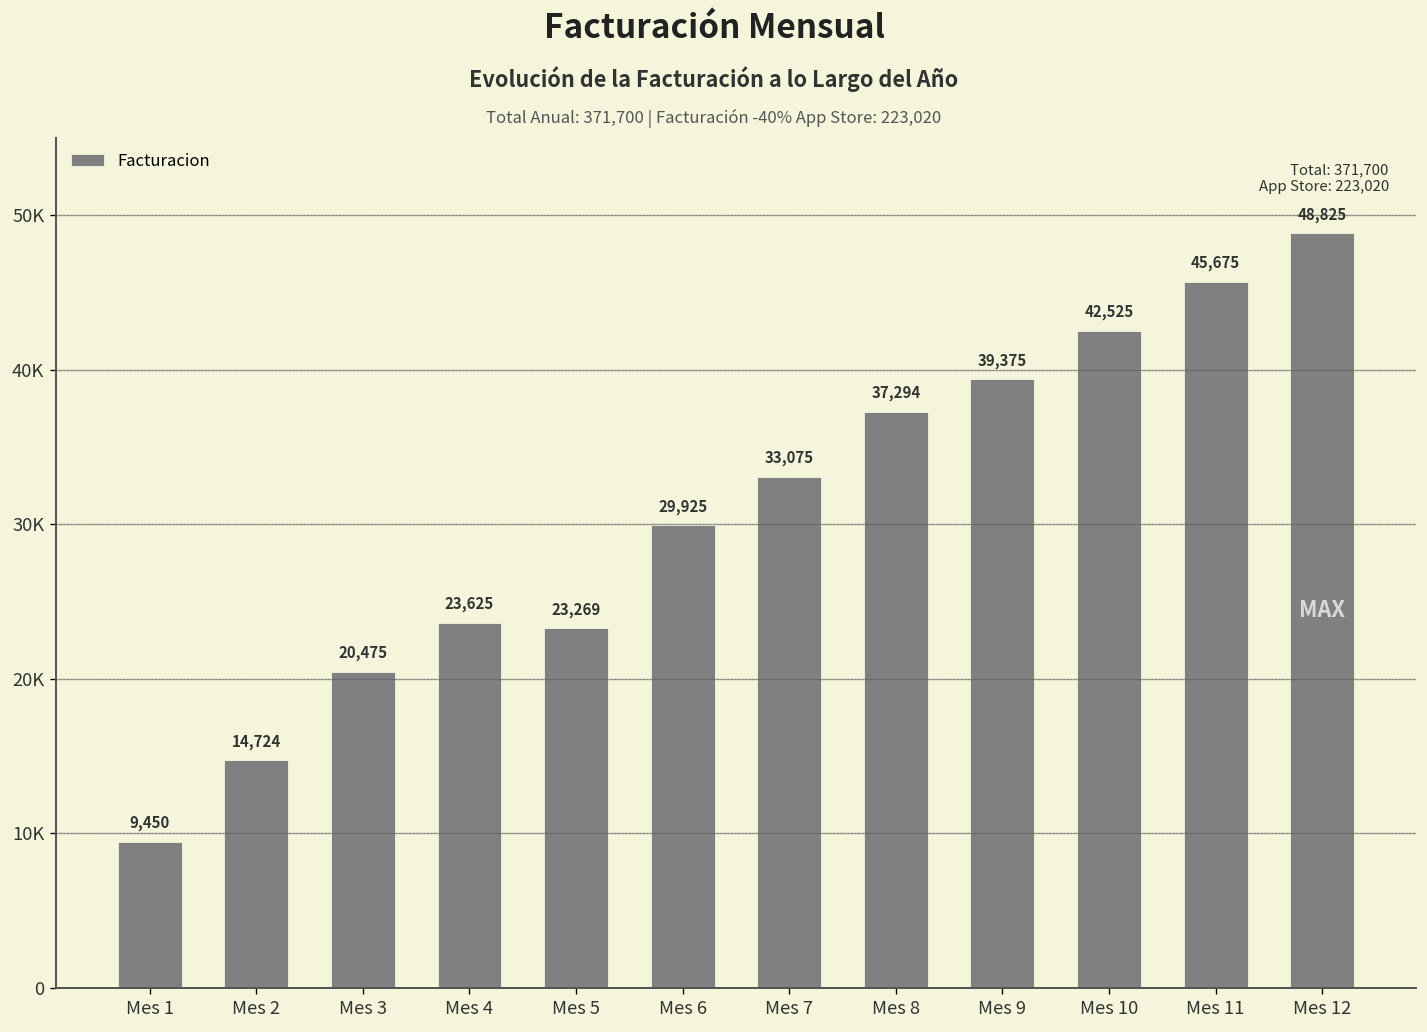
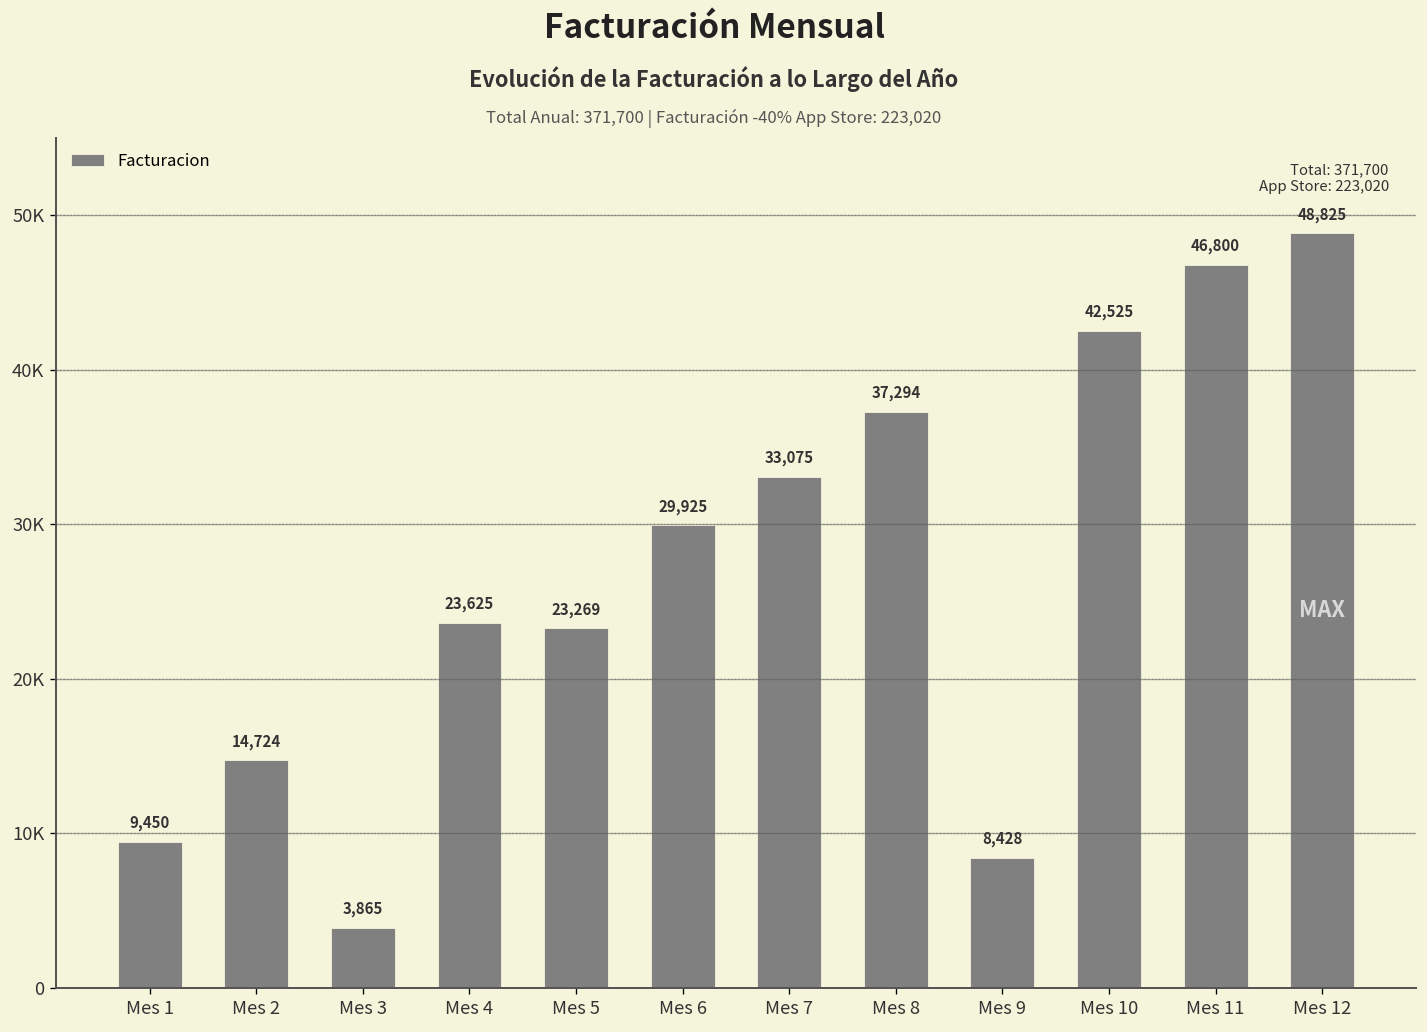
  {
    "Mes 1": "9,450",
    "Mes 2": "14,724",
-   "Mes 3": "20,475",
+   "Mes 3": "3,865",
    "Mes 4": "23,625",
    "Mes 5": "23,269",
    "Mes 6": "29,925",
    "Mes 7": "33,075",
    "Mes 8": "37,294",
-   "Mes 9": "39,375",
+   "Mes 9": "8,428",
    "Mes 10": "42,525",
-   "Mes 11": "45,675",
+   "Mes 11": "46,800",
    "Mes 12": "48,825"
  }
